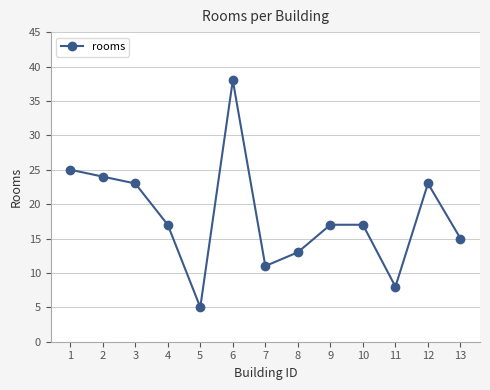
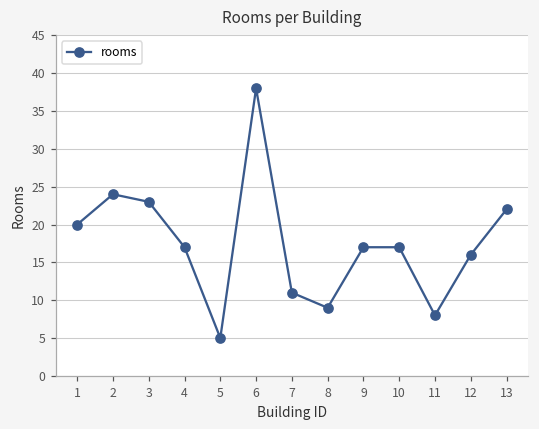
  {
-   "1": 25,
+   "1": 20,
    "2": 24,
    "3": 23,
    "4": 17,
    "5": 5,
    "6": 38,
    "7": 11,
-   "8": 13,
+   "8": 9,
    "9": 17,
    "10": 17,
    "11": 8,
-   "12": 23,
-   "13": 15
+   "12": 16,
+   "13": 22
  }
